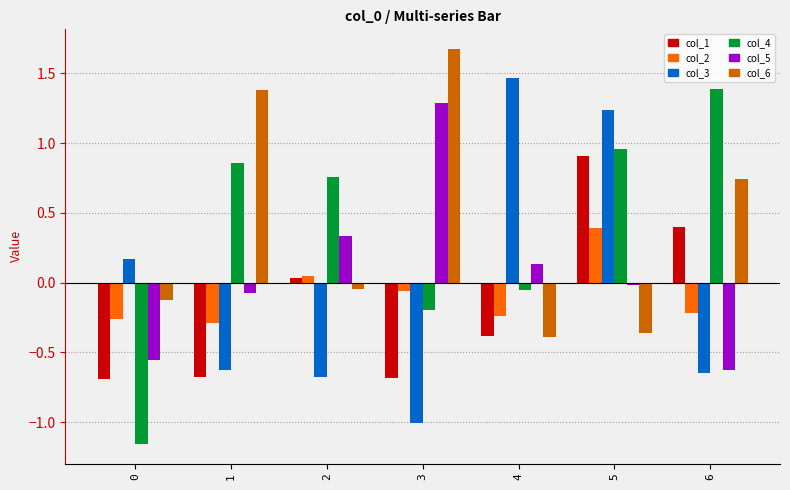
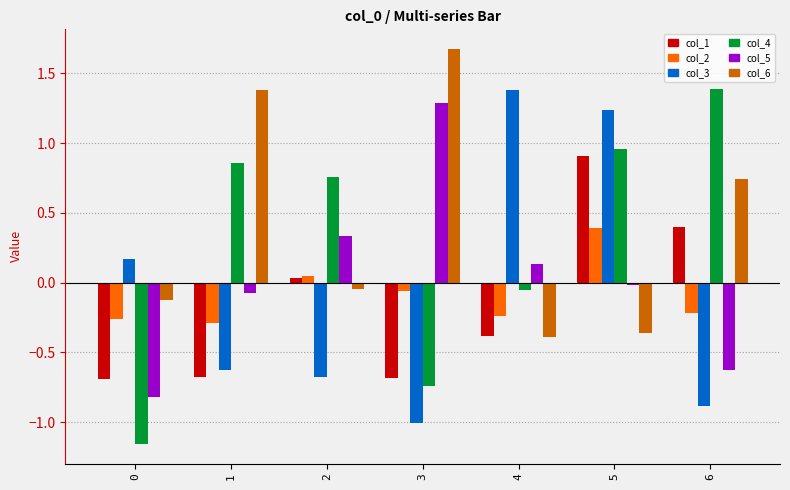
  {
    "col_1": {
      "0": -0.69,
      "1": -0.68,
      "2": 0.03,
      "3": -0.68,
      "4": -0.38,
      "5": 0.91,
      "6": 0.40
    },
    "col_3": {
      "0": 0.17,
      "1": -0.62,
      "2": -0.68,
      "3": -1.01,
-     "4": 1.47,
+     "4": 1.38,
      "5": 1.24,
-     "6": -0.65
+     "6": -0.88
    },
    "col_4": {
      "0": -1.16,
      "1": 0.86,
      "2": 0.76,
-     "3": -0.19,
+     "3": -0.74,
      "4": -0.06,
      "5": 0.96,
      "6": 1.39
    },
    "col_5": {
-     "0": -0.55,
+     "0": -0.82,
      "1": -0.07,
      "2": 0.33,
      "3": 1.29,
      "4": 0.14,
      "6": -0.63
    }
  }
